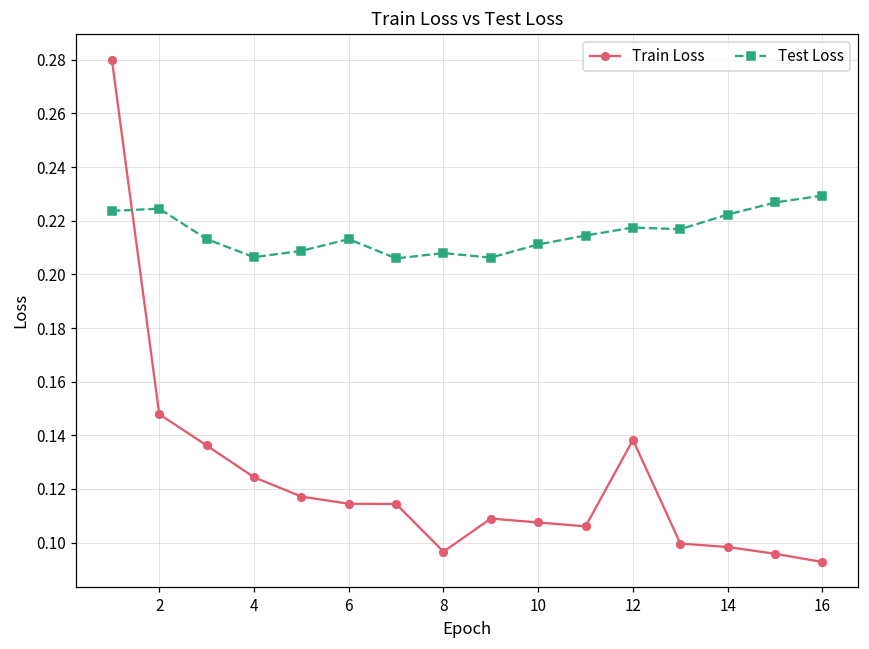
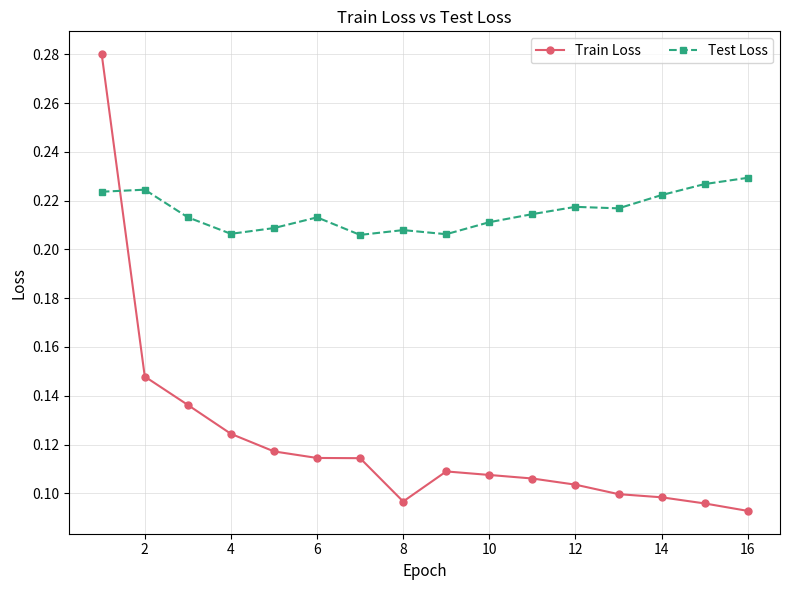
  {
    "Train Loss": {
      "2": 0.148,
      "4": 0.124,
      "6": 0.114,
      "8": 0.097,
      "10": 0.108,
-     "12": 0.138,
+     "12": 0.104,
      "14": 0.098,
      "16": 0.093
    },
    "Test Loss": {
      "2": 0.225,
      "4": 0.206,
      "6": 0.213,
      "8": 0.208,
      "10": 0.211,
      "12": 0.217,
      "14": 0.222,
      "16": 0.229
    }
  }
